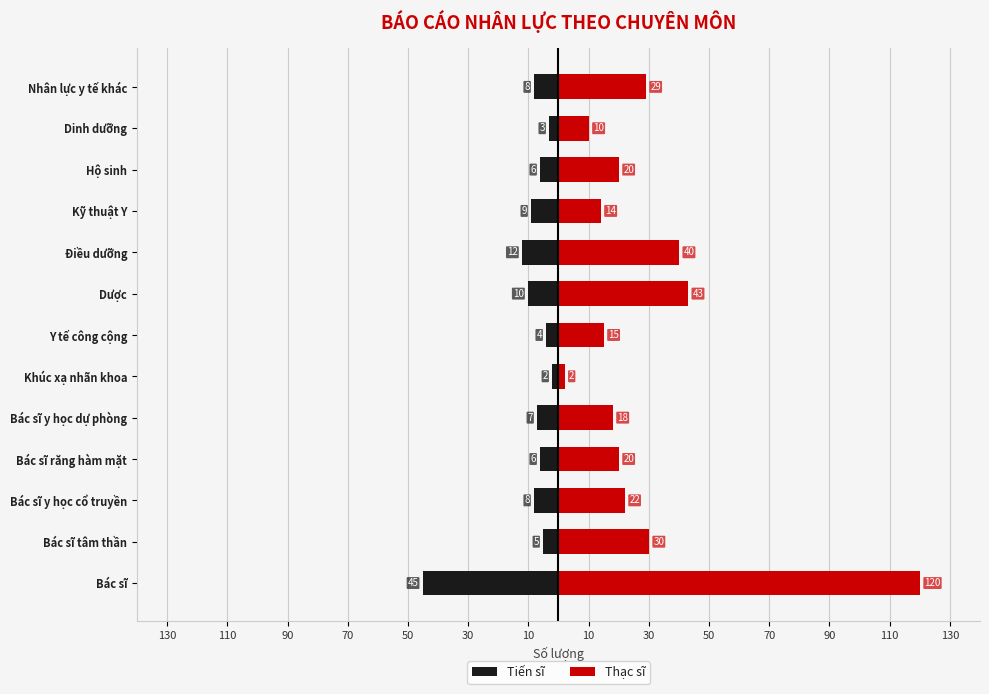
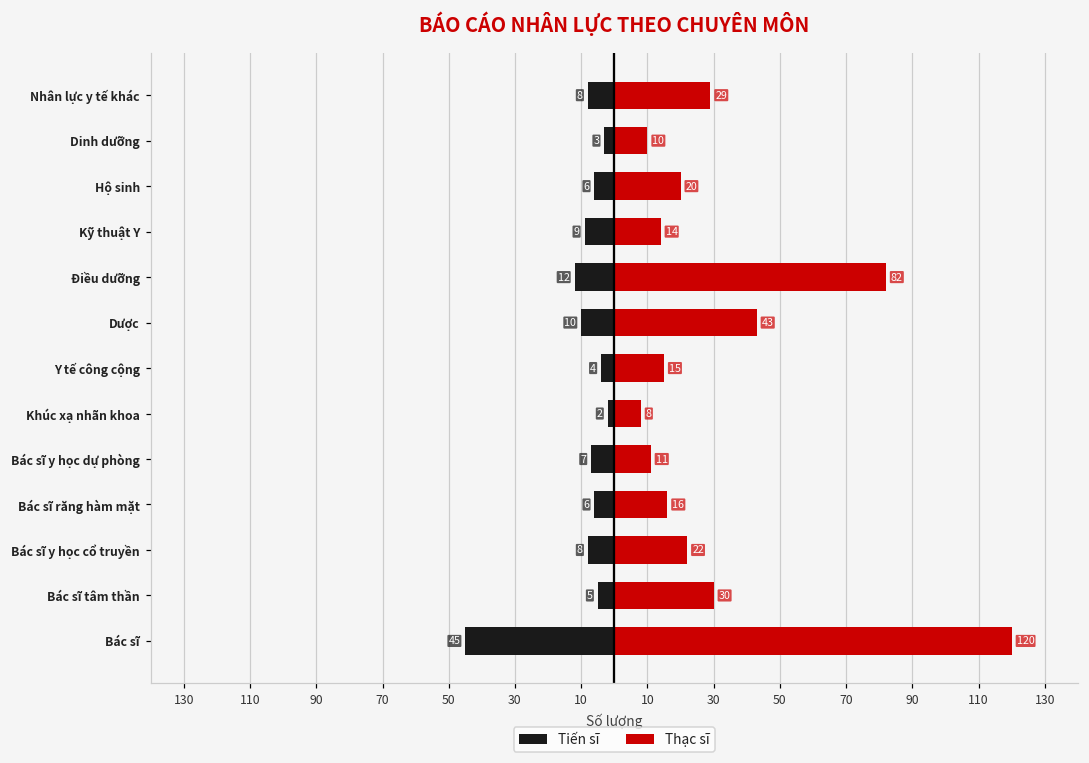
  {
    "Thạc sĩ": {
-     "Điều dưỡng": 40,
-     "Khúc xạ nhãn khoa": 2,
-     "Bác sĩ y học dự phòng": 18,
-     "Bác sĩ răng hàm mặt": 20
+     "Điều dưỡng": 82,
+     "Khúc xạ nhãn khoa": 8,
+     "Bác sĩ y học dự phòng": 11,
+     "Bác sĩ răng hàm mặt": 16
    }
  }
